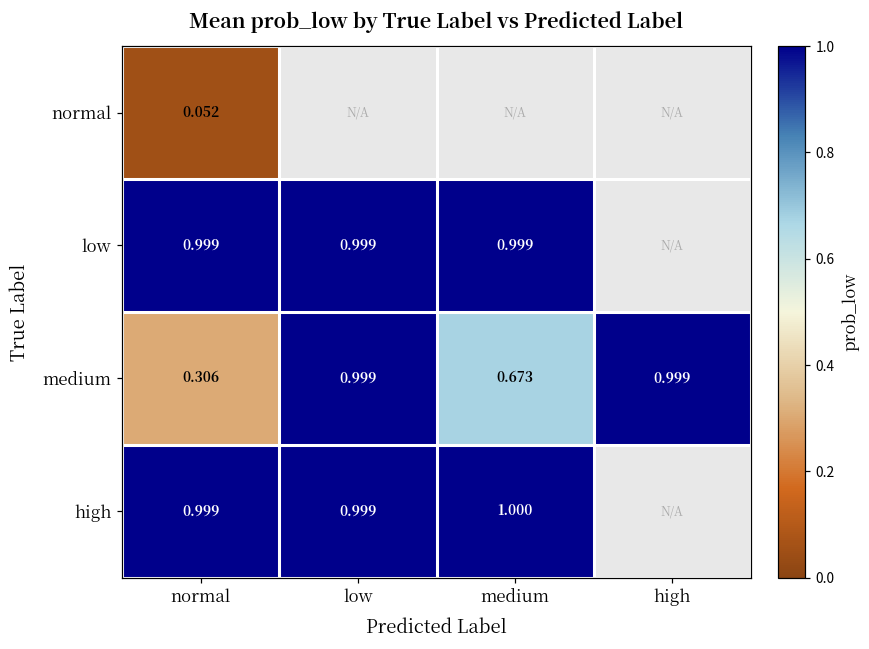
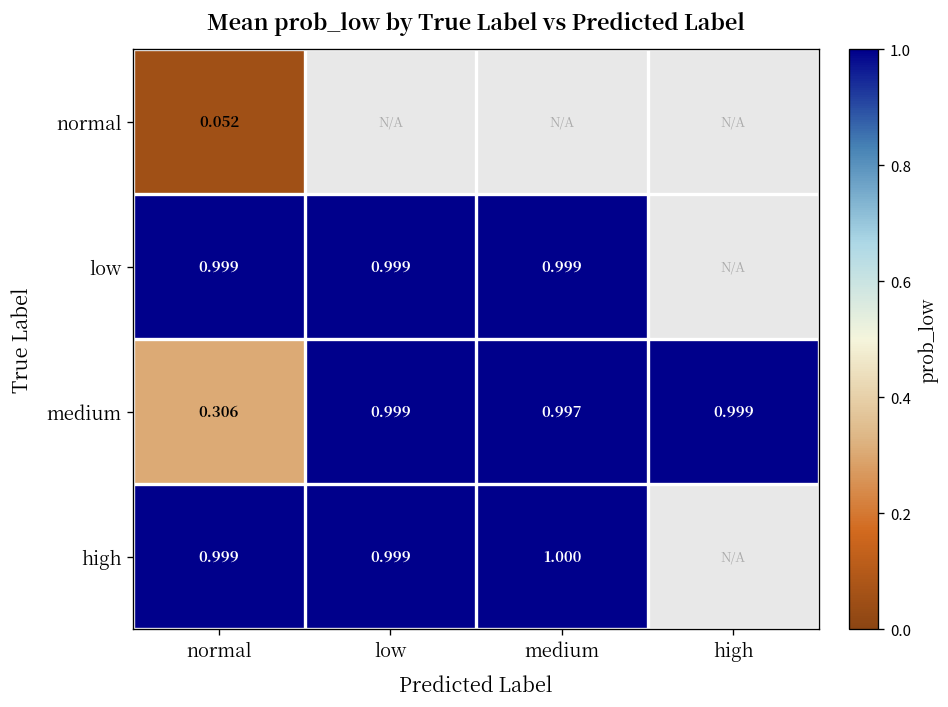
  {
    "normal": {
      "normal": 0.052
    },
    "low": {
      "normal": 0.999,
      "low": 0.999,
      "medium": 0.999
    },
    "medium": {
      "normal": 0.306,
      "low": 0.999,
-     "medium": 0.673,
+     "medium": 0.997,
      "high": 0.999
    },
    "high": {
      "normal": 0.999,
      "low": 0.999,
      "medium": 1.000
    }
  }
